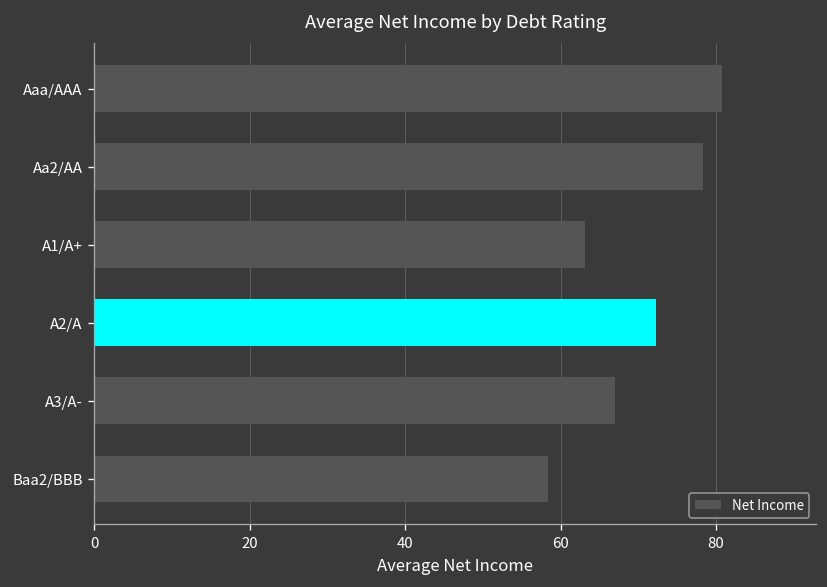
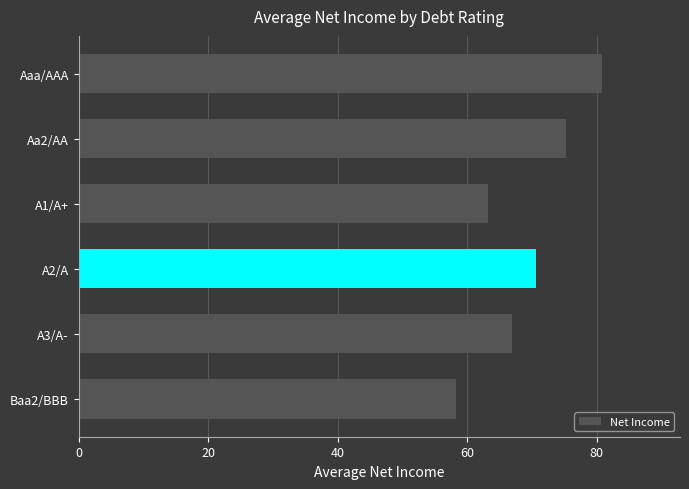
  {
    "Aaa/AAA": 81,
-   "Aa2/AA": 78,
+   "Aa2/AA": 75,
    "A1/A+": 63,
-   "A2/A": 72,
+   "A2/A": 71,
    "A3/A-": 67,
    "Baa2/BBB": 58
  }
